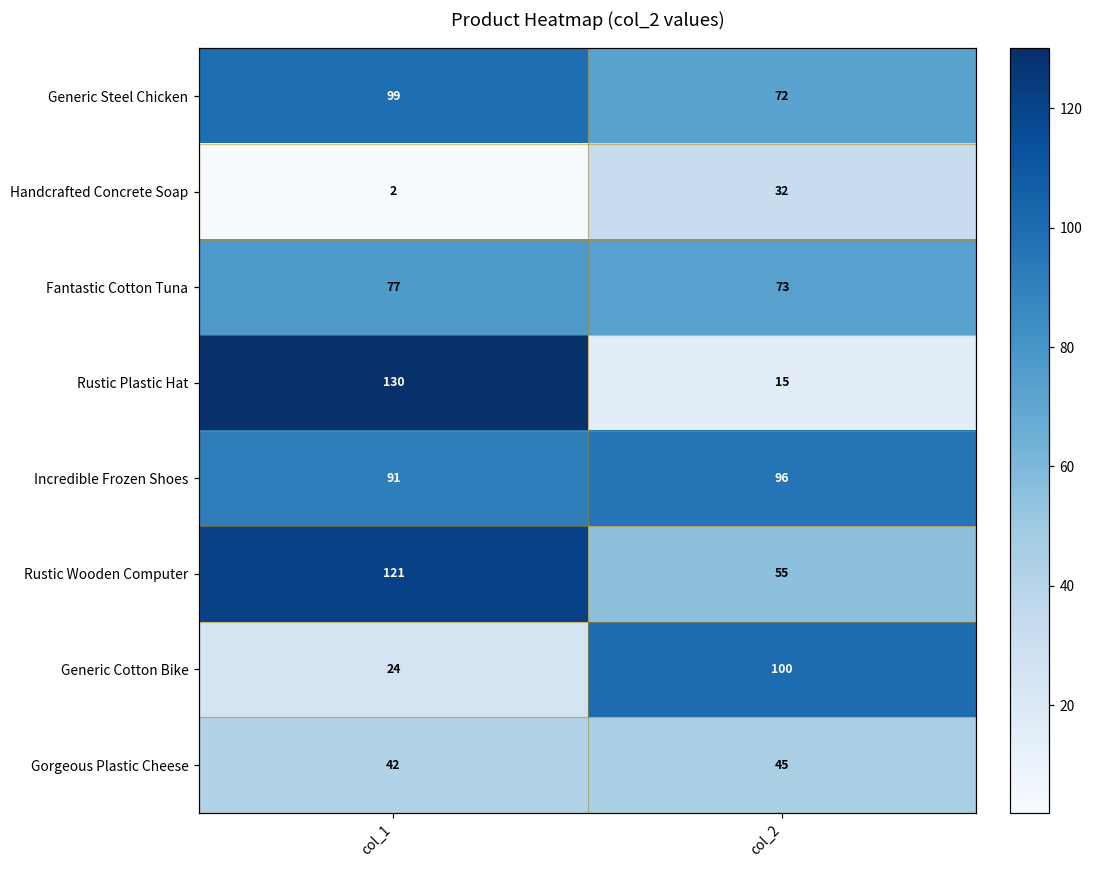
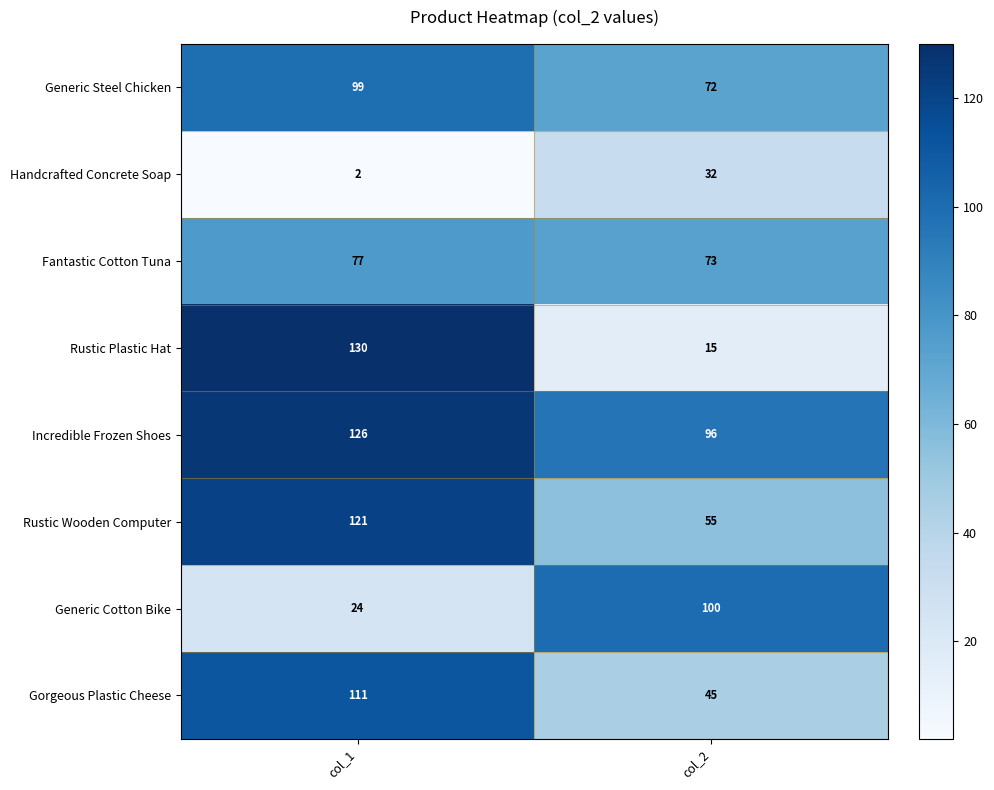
  {
    "Generic Steel Chicken": {
      "col_1": 99,
      "col_2": 72
    },
    "Handcrafted Concrete Soap": {
      "col_1": 2,
      "col_2": 32
    },
    "Fantastic Cotton Tuna": {
      "col_1": 77,
      "col_2": 73
    },
    "Rustic Plastic Hat": {
      "col_1": 130,
      "col_2": 15
    },
    "Incredible Frozen Shoes": {
-     "col_1": 91,
+     "col_1": 126,
      "col_2": 96
    },
    "Rustic Wooden Computer": {
      "col_1": 121,
      "col_2": 55
    },
    "Generic Cotton Bike": {
      "col_1": 24,
      "col_2": 100
    },
    "Gorgeous Plastic Cheese": {
-     "col_1": 42,
+     "col_1": 111,
      "col_2": 45
    }
  }
